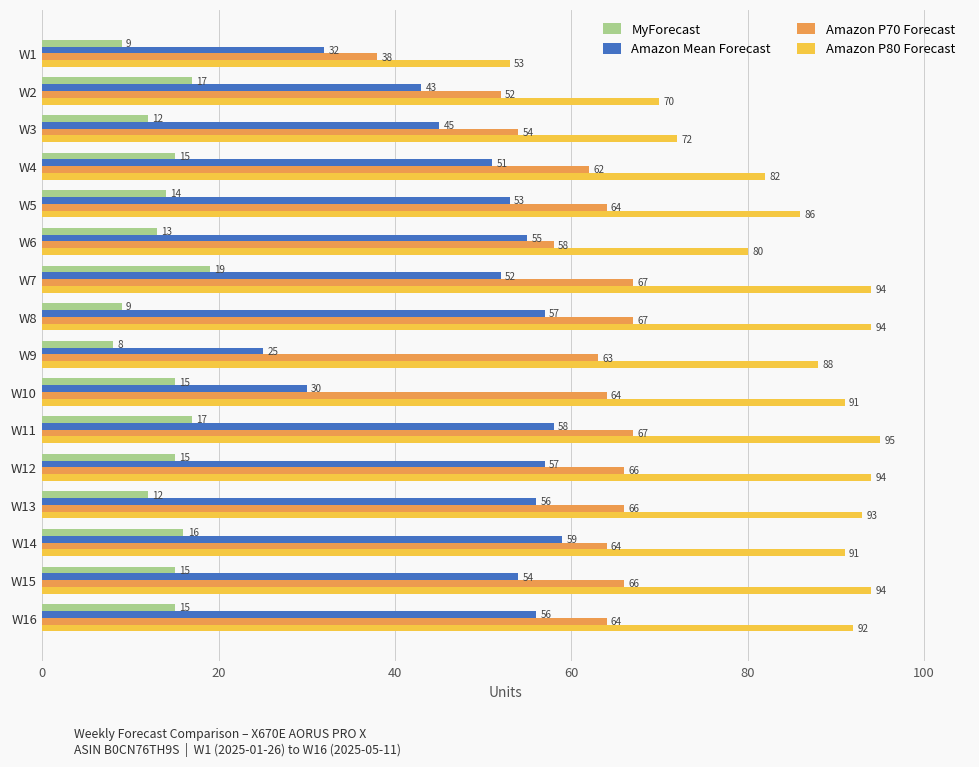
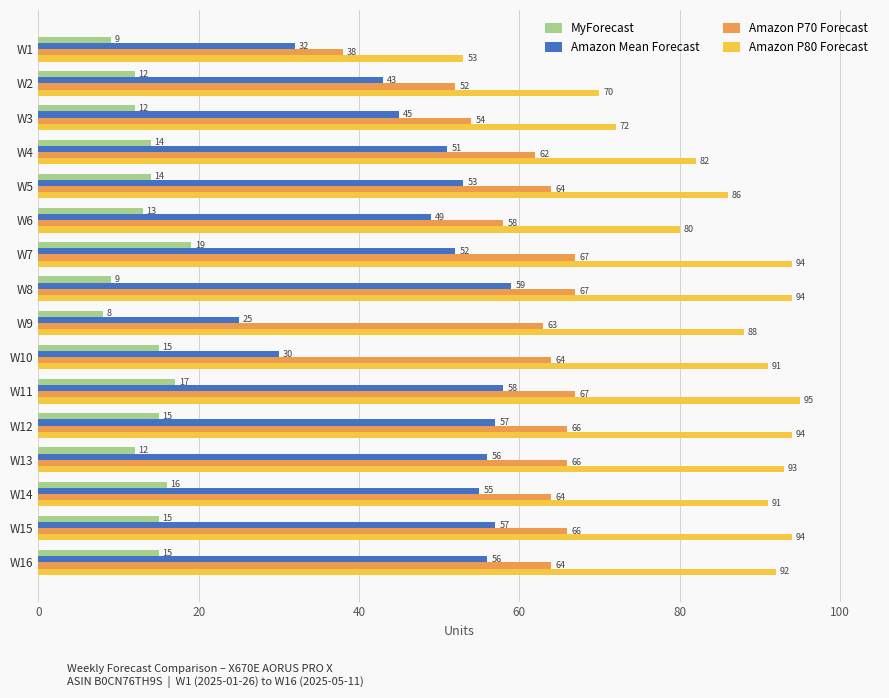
  {
    "MyForecast": {
      "W1": 9,
-     "W2": 17,
+     "W2": 12,
      "W3": 12,
-     "W4": 15,
+     "W4": 14,
      "W5": 14,
      "W6": 13,
      "W7": 19,
      "W8": 9,
      "W9": 8,
      "W10": 15,
      "W11": 17,
      "W12": 15,
      "W13": 12,
      "W14": 16,
      "W15": 15,
      "W16": 15
    },
    "Amazon Mean Forecast": {
      "W1": 32,
      "W2": 43,
      "W3": 45,
      "W4": 51,
      "W5": 53,
-     "W6": 55,
+     "W6": 49,
      "W7": 52,
-     "W8": 57,
+     "W8": 59,
      "W9": 25,
      "W10": 30,
      "W11": 58,
      "W12": 57,
      "W13": 56,
-     "W14": 59,
-     "W15": 54,
+     "W14": 55,
+     "W15": 57,
      "W16": 56
    }
  }
